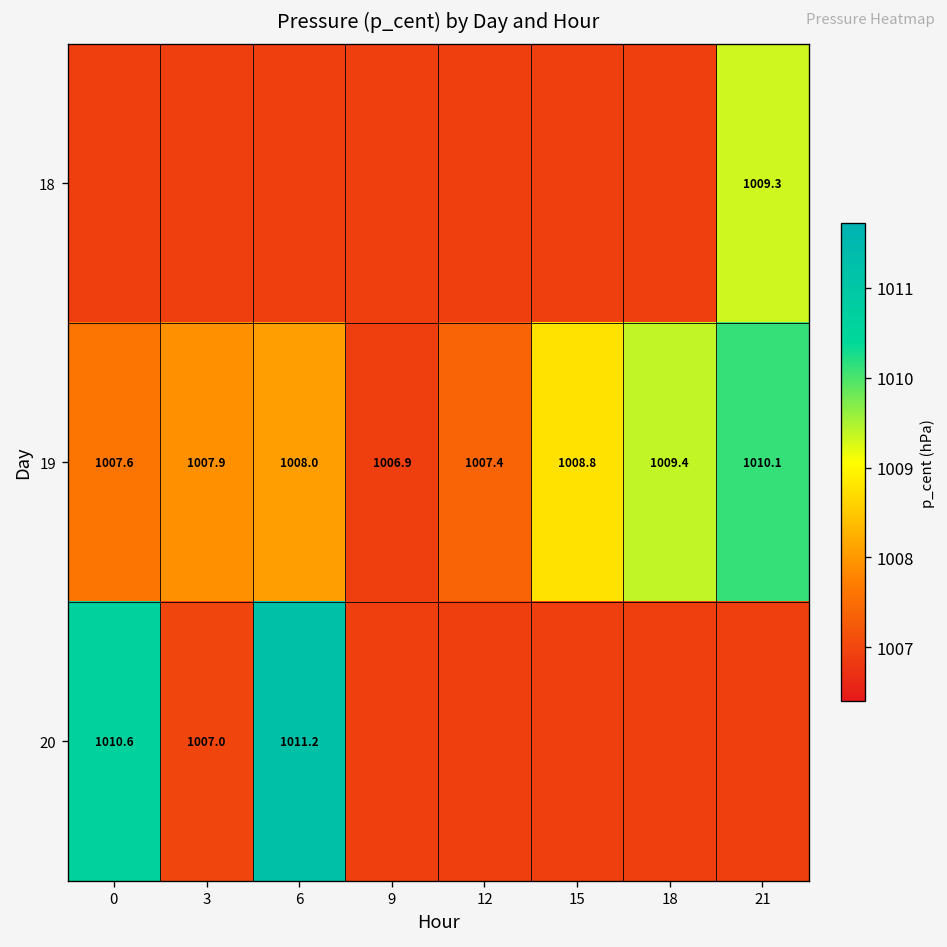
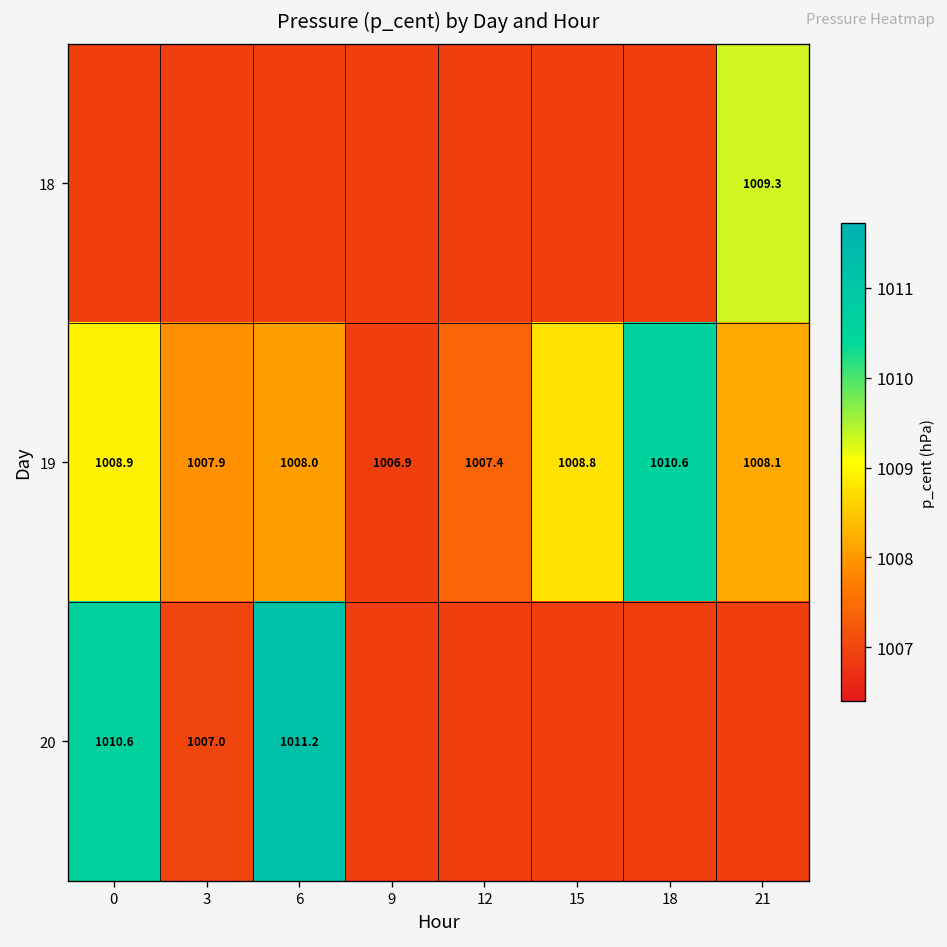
  {
    "18": {
      "21": 1009.3
    },
    "19": {
-     "0": 1007.6,
+     "0": 1008.9,
      "3": 1007.9,
      "6": 1008.0,
      "9": 1006.9,
      "12": 1007.4,
      "15": 1008.8,
-     "18": 1009.4,
-     "21": 1010.1
+     "18": 1010.6,
+     "21": 1008.1
    },
    "20": {
      "0": 1010.6,
      "3": 1007.0,
      "6": 1011.2
    }
  }
